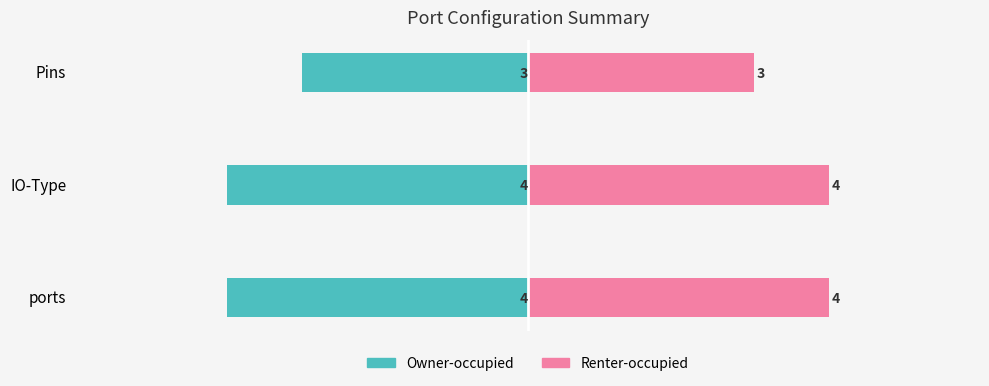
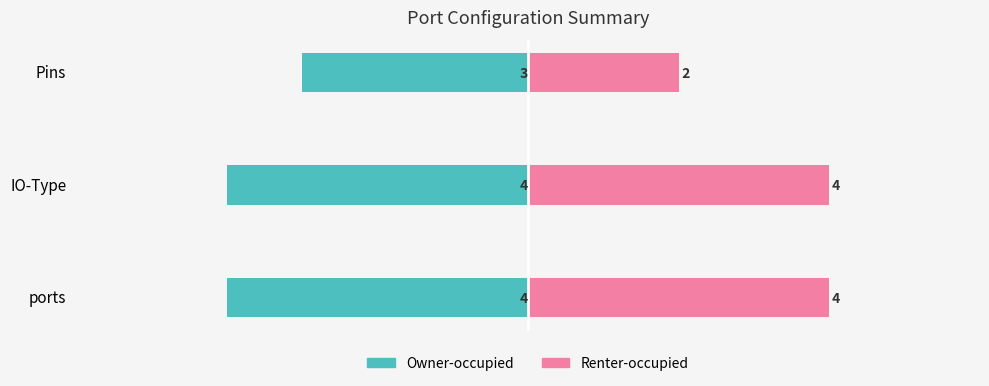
  {
    "Renter-occupied": {
-     "Pins": 3,
+     "Pins": 2,
      "IO-Type": 4,
      "ports": 4
    }
  }
